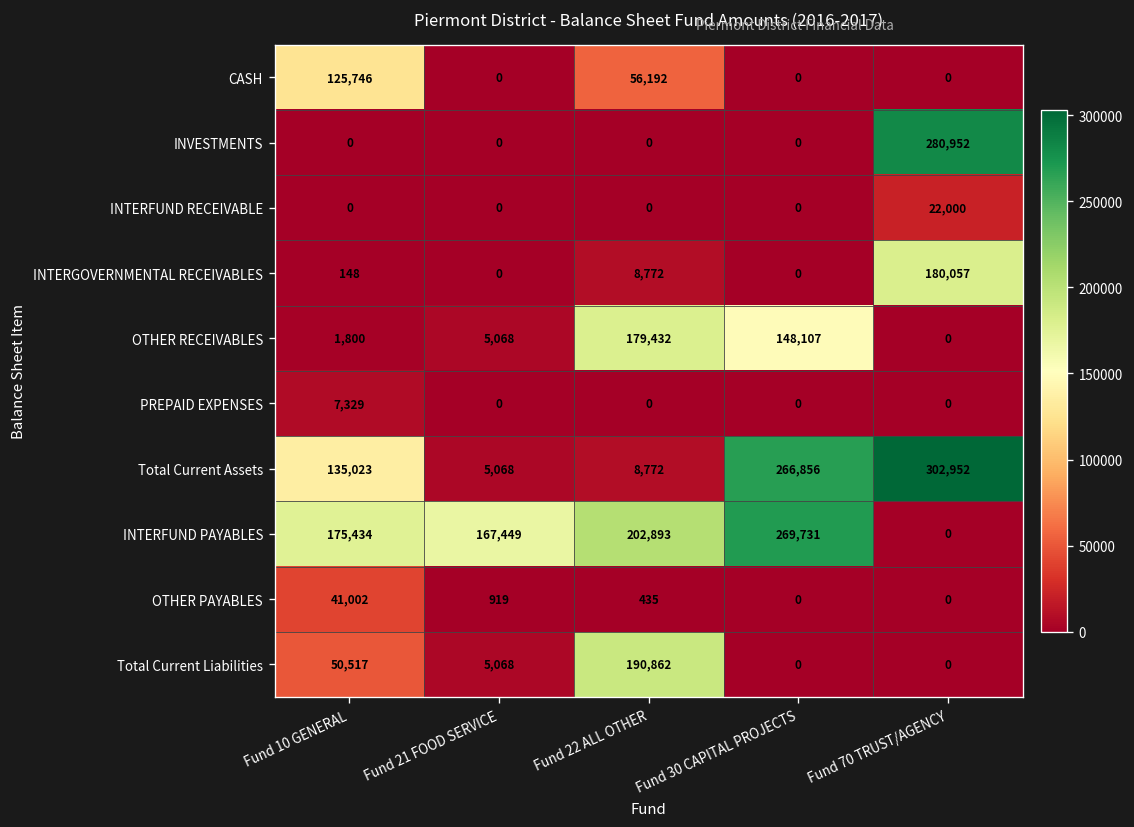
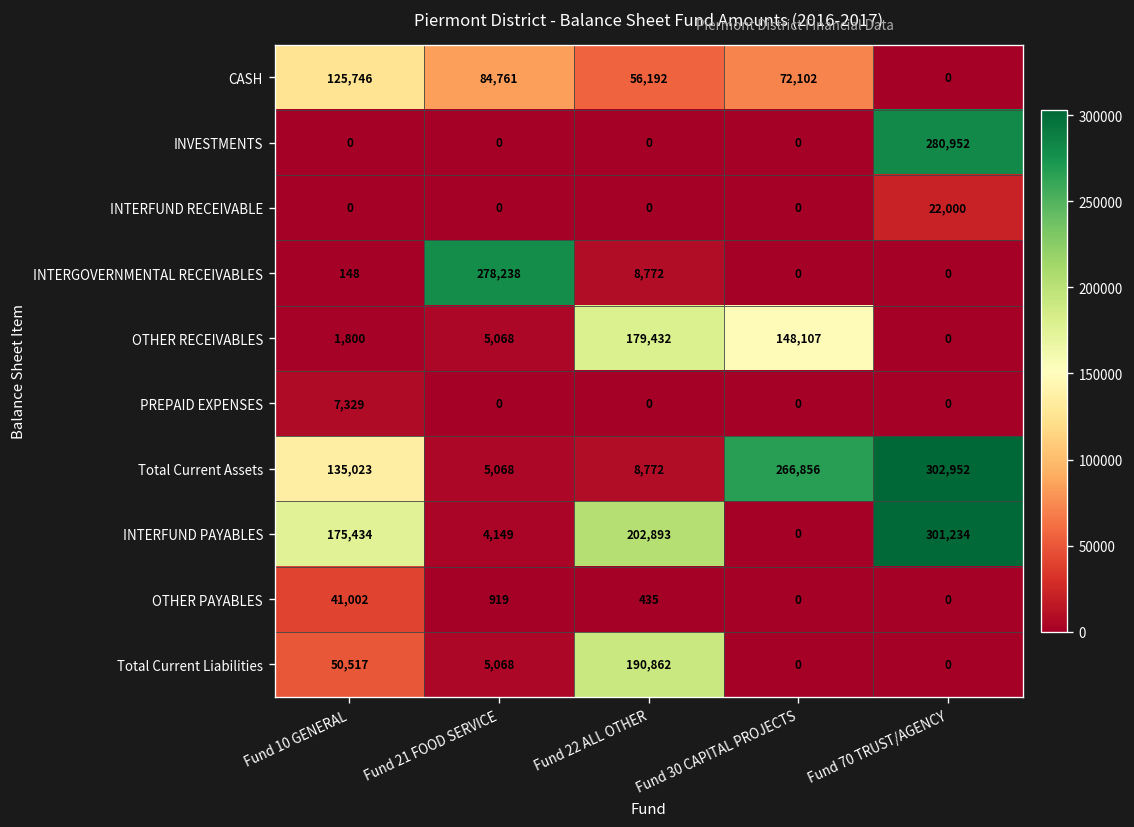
  {
    "CASH": {
      "Fund 10 GENERAL": "125,746",
-     "Fund 21 FOOD SERVICE": "0",
+     "Fund 21 FOOD SERVICE": "84,761",
      "Fund 22 ALL OTHER": "56,192",
-     "Fund 30 CAPITAL PROJECTS": "0",
+     "Fund 30 CAPITAL PROJECTS": "72,102",
      "Fund 70 TRUST/AGENCY": "0"
    },
    "INVESTMENTS": {
      "Fund 10 GENERAL": "0",
      "Fund 21 FOOD SERVICE": "0",
      "Fund 22 ALL OTHER": "0",
      "Fund 30 CAPITAL PROJECTS": "0",
      "Fund 70 TRUST/AGENCY": "280,952"
    },
    "INTERFUND RECEIVABLE": {
      "Fund 10 GENERAL": "0",
      "Fund 21 FOOD SERVICE": "0",
      "Fund 22 ALL OTHER": "0",
      "Fund 30 CAPITAL PROJECTS": "0",
      "Fund 70 TRUST/AGENCY": "22,000"
    },
    "INTERGOVERNMENTAL RECEIVABLES": {
      "Fund 10 GENERAL": "148",
-     "Fund 21 FOOD SERVICE": "0",
+     "Fund 21 FOOD SERVICE": "278,238",
      "Fund 22 ALL OTHER": "8,772",
      "Fund 30 CAPITAL PROJECTS": "0",
-     "Fund 70 TRUST/AGENCY": "180,057"
+     "Fund 70 TRUST/AGENCY": "0"
    },
    "OTHER RECEIVABLES": {
      "Fund 10 GENERAL": "1,800",
      "Fund 21 FOOD SERVICE": "5,068",
      "Fund 22 ALL OTHER": "179,432",
      "Fund 30 CAPITAL PROJECTS": "148,107",
      "Fund 70 TRUST/AGENCY": "0"
    },
    "PREPAID EXPENSES": {
      "Fund 10 GENERAL": "7,329",
      "Fund 21 FOOD SERVICE": "0",
      "Fund 22 ALL OTHER": "0",
      "Fund 30 CAPITAL PROJECTS": "0",
      "Fund 70 TRUST/AGENCY": "0"
    },
    "Total Current Assets": {
      "Fund 10 GENERAL": "135,023",
      "Fund 21 FOOD SERVICE": "5,068",
      "Fund 22 ALL OTHER": "8,772",
      "Fund 30 CAPITAL PROJECTS": "266,856",
      "Fund 70 TRUST/AGENCY": "302,952"
    },
    "INTERFUND PAYABLES": {
      "Fund 10 GENERAL": "175,434",
-     "Fund 21 FOOD SERVICE": "167,449",
+     "Fund 21 FOOD SERVICE": "4,149",
      "Fund 22 ALL OTHER": "202,893",
-     "Fund 30 CAPITAL PROJECTS": "269,731",
-     "Fund 70 TRUST/AGENCY": "0"
+     "Fund 30 CAPITAL PROJECTS": "0",
+     "Fund 70 TRUST/AGENCY": "301,234"
    },
    "OTHER PAYABLES": {
      "Fund 10 GENERAL": "41,002",
      "Fund 21 FOOD SERVICE": "919",
      "Fund 22 ALL OTHER": "435",
      "Fund 30 CAPITAL PROJECTS": "0",
      "Fund 70 TRUST/AGENCY": "0"
    },
    "Total Current Liabilities": {
      "Fund 10 GENERAL": "50,517",
      "Fund 21 FOOD SERVICE": "5,068",
      "Fund 22 ALL OTHER": "190,862",
      "Fund 30 CAPITAL PROJECTS": "0",
      "Fund 70 TRUST/AGENCY": "0"
    }
  }
